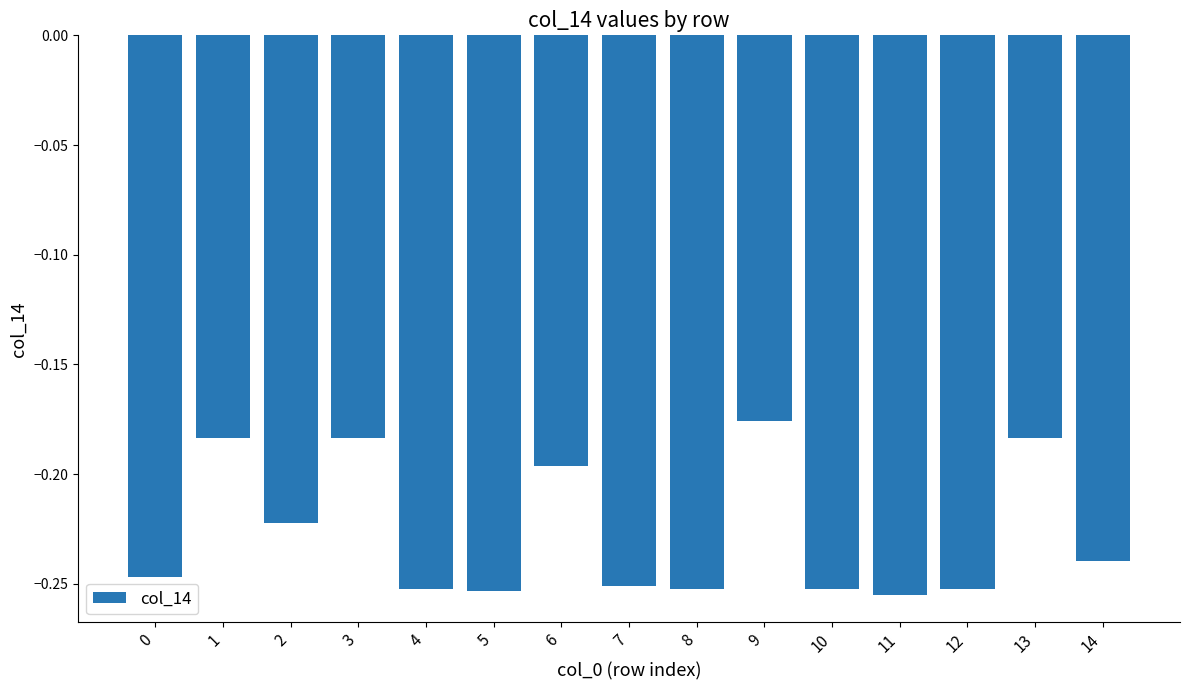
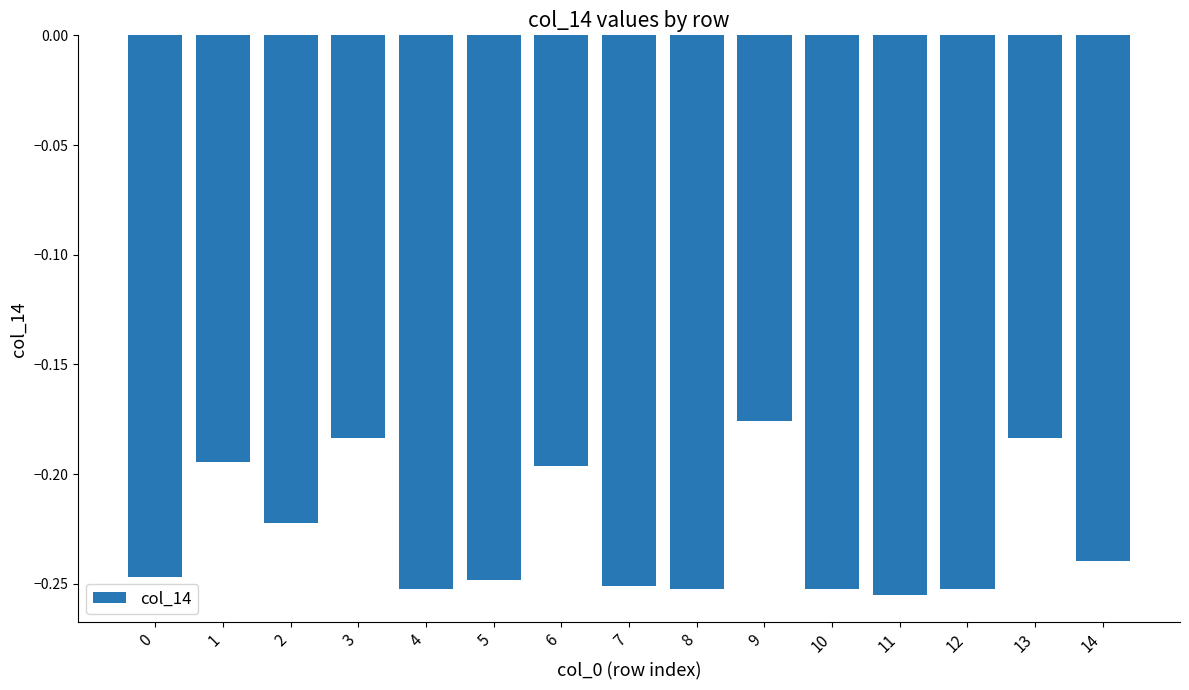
  {
    "0": -0.247,
-   "1": -0.184,
+   "1": -0.195,
    "2": -0.222,
    "3": -0.184,
    "4": -0.252,
-   "5": -0.254,
+   "5": -0.249,
    "6": -0.196,
    "7": -0.251,
    "8": -0.252,
    "9": -0.176,
    "10": -0.252,
    "11": -0.255,
    "12": -0.252,
    "13": -0.184,
    "14": -0.239
  }
